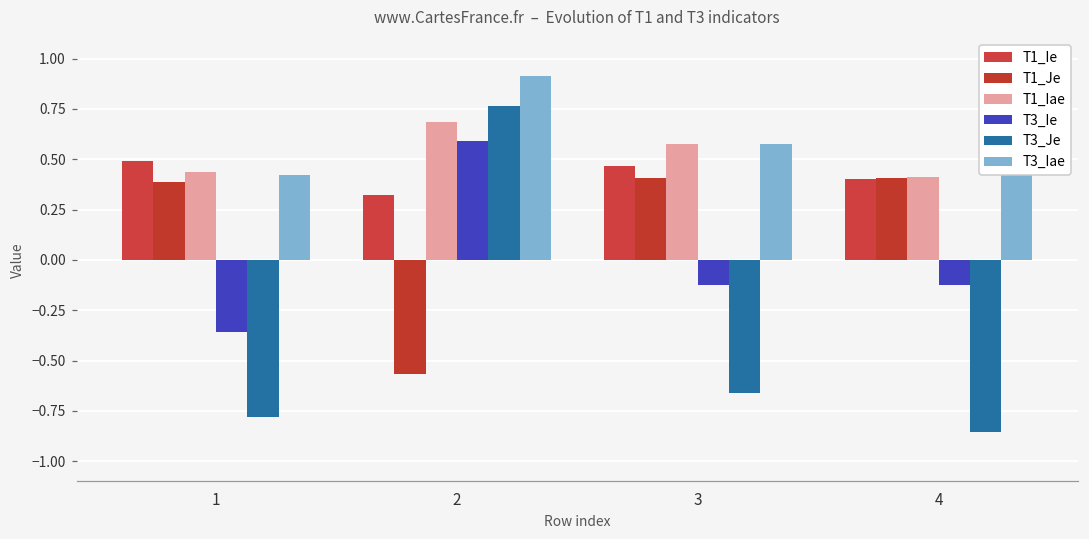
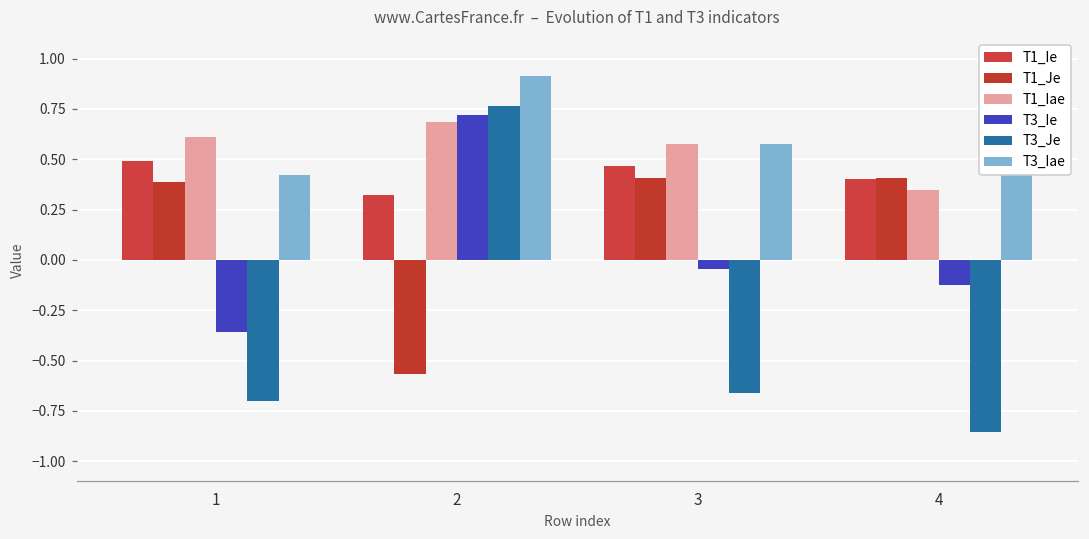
  {
    "T1_Iae": {
-     "1": 0.44,
+     "1": 0.61,
      "2": 0.68,
      "3": 0.58,
-     "4": 0.41
+     "4": 0.35
    },
    "T3_Ie": {
      "1": -0.36,
-     "2": 0.59,
-     "3": -0.13,
+     "2": 0.72,
+     "3": -0.05,
      "4": -0.13
    },
    "T3_Je": {
-     "1": -0.78,
+     "1": -0.70,
      "2": 0.77,
      "3": -0.66,
      "4": -0.86
    },
    "T3_Iae": {
      "1": 0.42,
      "2": 0.91,
      "3": 0.58
    }
  }
